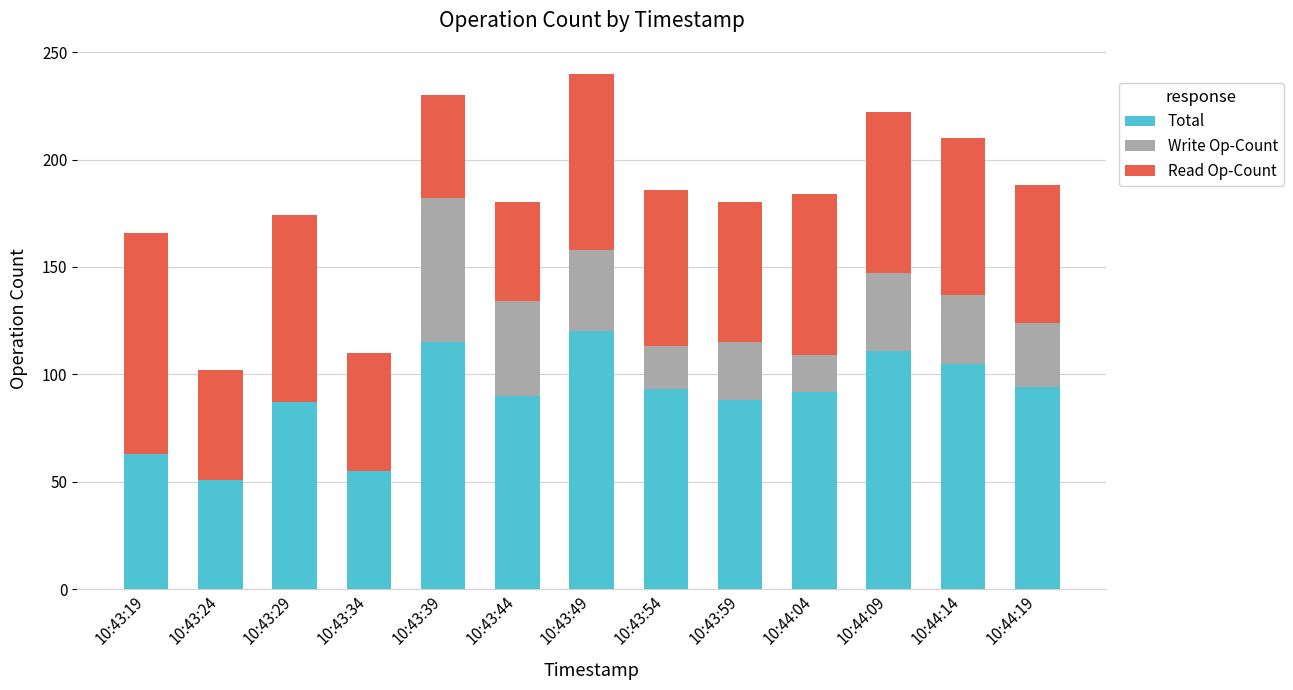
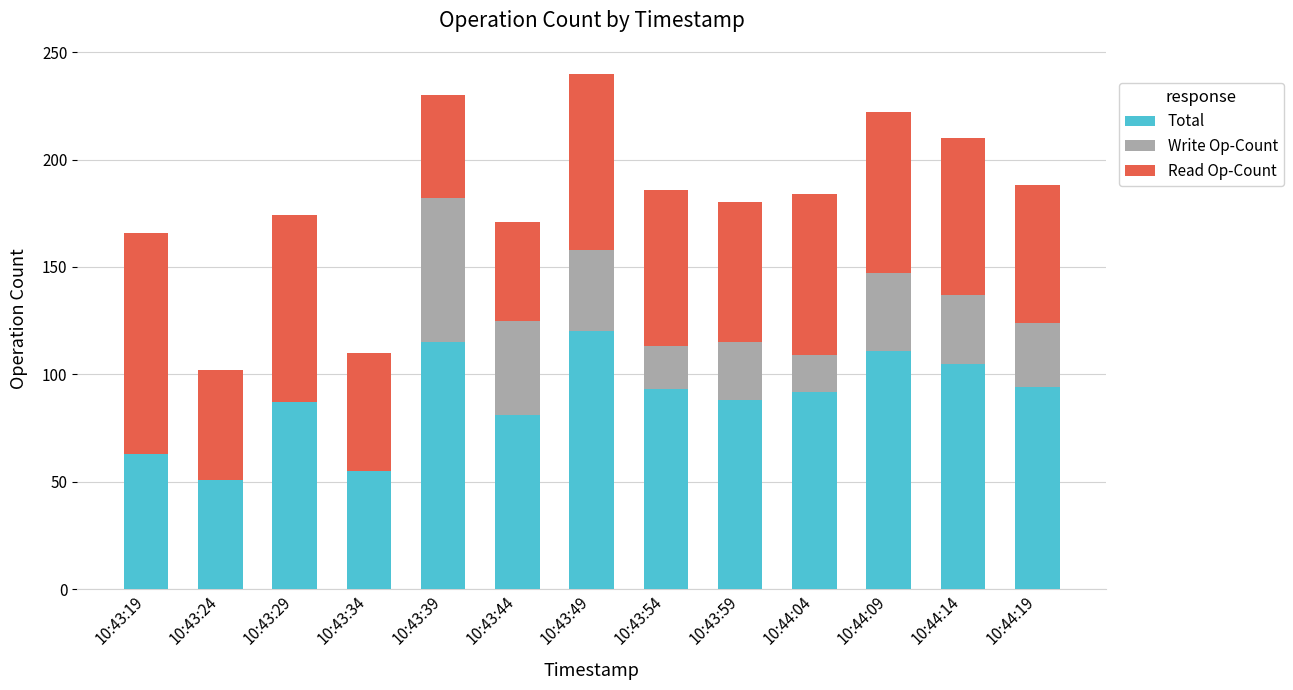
  {
    "Total": {
      "10:43:19": 63,
      "10:43:24": 51,
      "10:43:29": 87,
      "10:43:34": 55,
      "10:43:39": 115,
-     "10:43:44": 90,
+     "10:43:44": 81,
      "10:43:49": 120,
      "10:43:54": 93,
      "10:43:59": 88,
      "10:44:04": 92,
      "10:44:09": 111,
      "10:44:14": 105,
      "10:44:19": 94
    },
    "Write Op-Count": {
      "10:43:19": 0,
      "10:43:24": 0,
      "10:43:29": 0,
      "10:43:34": 0,
      "10:43:39": 67,
      "10:43:44": 44,
      "10:43:49": 38,
      "10:43:54": 20,
      "10:43:59": 27,
      "10:44:04": 17,
      "10:44:09": 36,
      "10:44:14": 32,
      "10:44:19": 30
    },
    "Read Op-Count": {
      "10:43:19": 103,
      "10:43:24": 51,
      "10:43:29": 87,
      "10:43:34": 55,
      "10:43:39": 48,
      "10:43:44": 46,
      "10:43:49": 82,
      "10:43:54": 73,
      "10:43:59": 65,
      "10:44:04": 75,
      "10:44:09": 75,
      "10:44:14": 73,
      "10:44:19": 64
    }
  }
